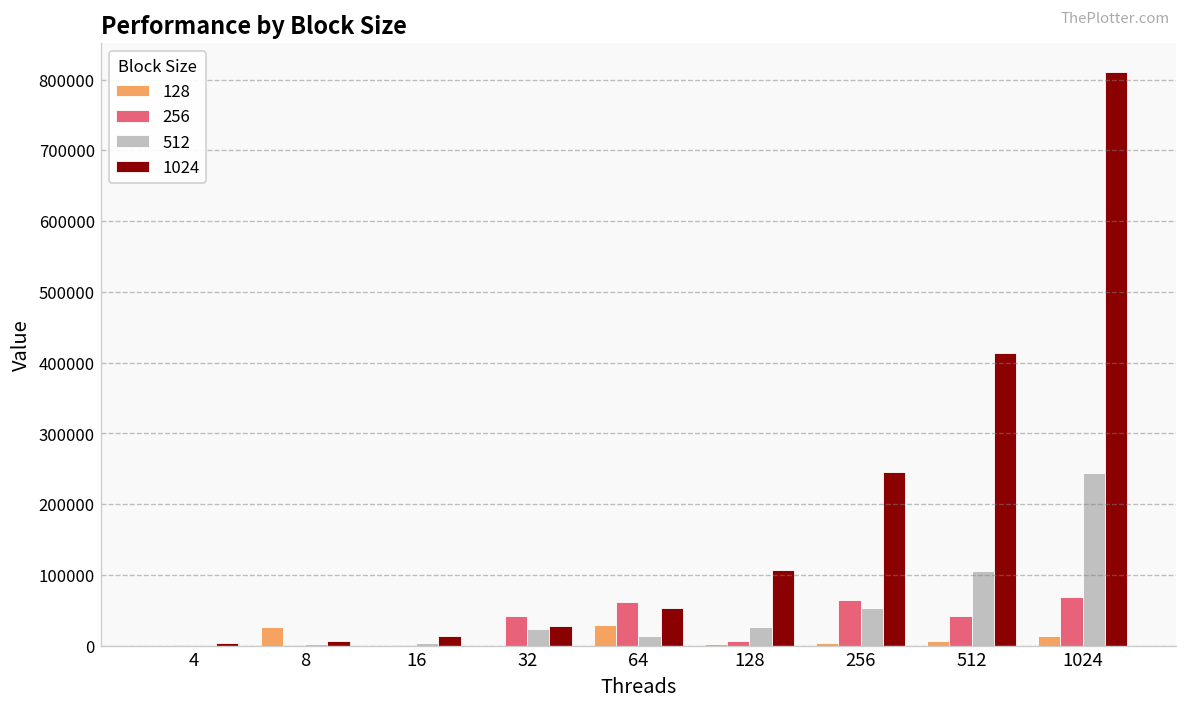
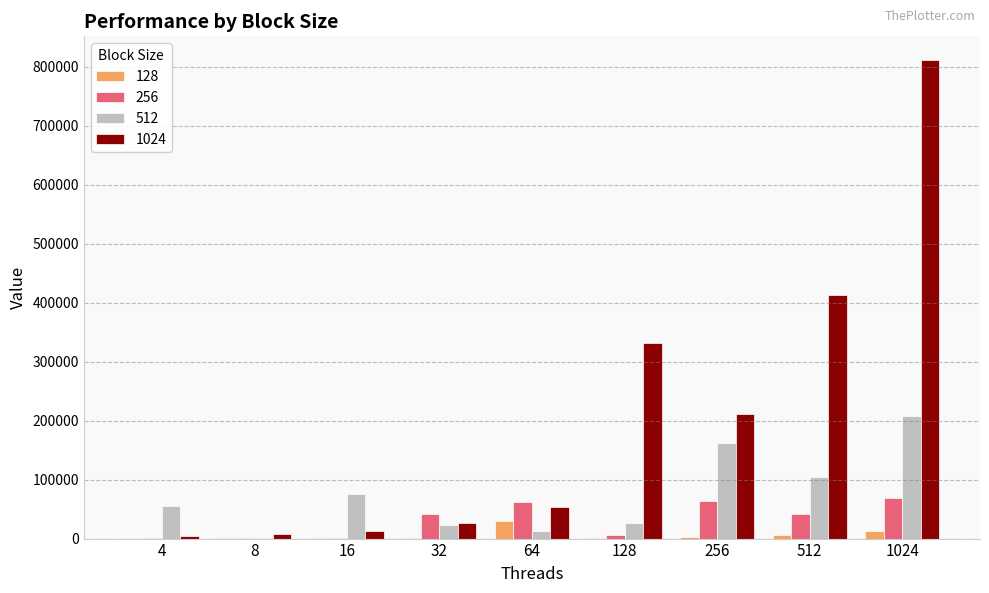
  {
    "128": {
-     "8": 30000,
+     "8": 0,
      "64": 30000,
      "512": 10000,
      "1024": 10000
    },
    "256": {
      "32": 40000,
      "64": 60000,
      "128": 10000,
      "256": 60000,
      "512": 40000,
      "1024": 70000
    },
    "512": {
-     "4": 0,
-     "16": 0,
+     "4": 60000,
+     "16": 80000,
      "32": 20000,
      "64": 10000,
      "128": 30000,
-     "256": 50000,
+     "256": 160000,
      "512": 110000,
-     "1024": 240000
+     "1024": 210000
    },
    "1024": {
      "8": 10000,
      "16": 10000,
      "32": 30000,
      "64": 50000,
-     "128": 110000,
-     "256": 250000,
+     "128": 330000,
+     "256": 210000,
      "512": 410000,
      "1024": 810000
    }
  }
